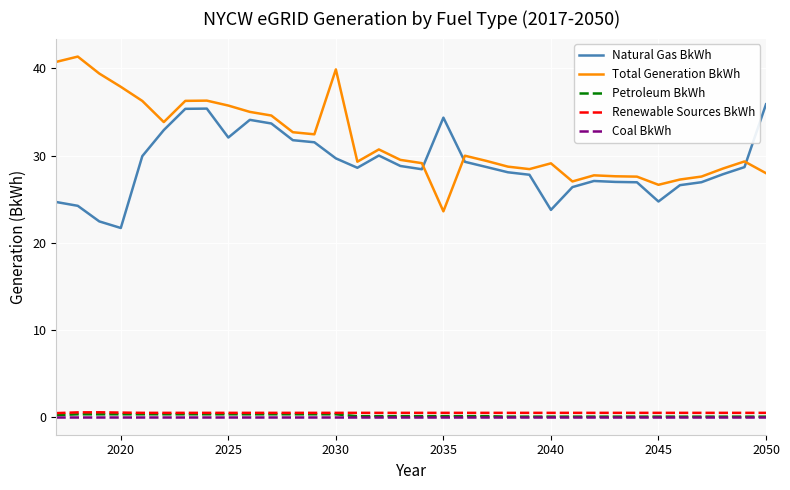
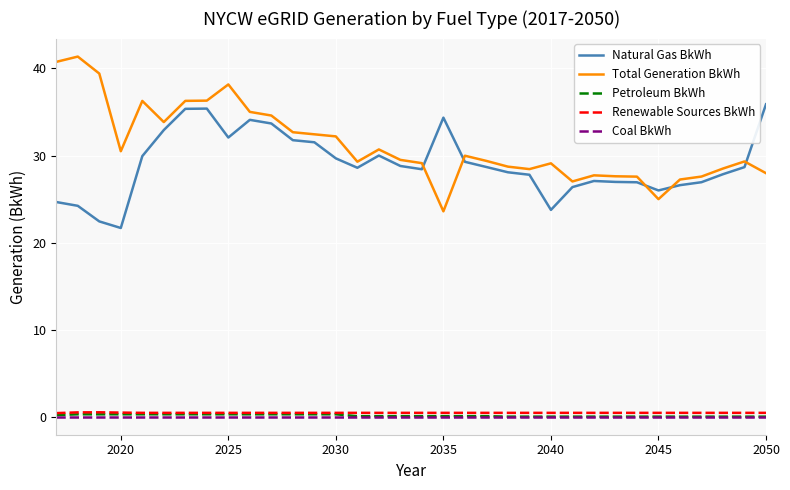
  {
    "Natural Gas BkWh": {
      "2020": 22,
      "2025": 32,
      "2030": 30,
      "2035": 34,
      "2040": 24,
-     "2045": 25,
+     "2045": 26,
      "2050": 36
    },
    "Total Generation BkWh": {
-     "2020": 38,
-     "2025": 36,
-     "2030": 40,
+     "2020": 30,
+     "2025": 38,
+     "2030": 32,
      "2035": 24,
      "2040": 29,
-     "2045": 27,
+     "2045": 25,
      "2050": 28
    },
    "Renewable Sources BkWh": {
      "2035": 0,
      "2040": 0,
      "2045": 0,
      "2050": 0
    }
  }
